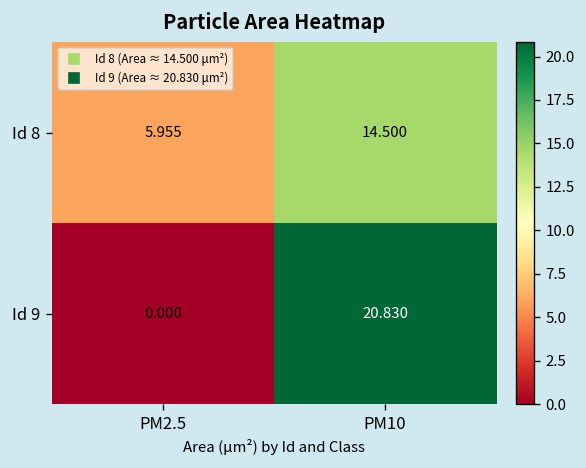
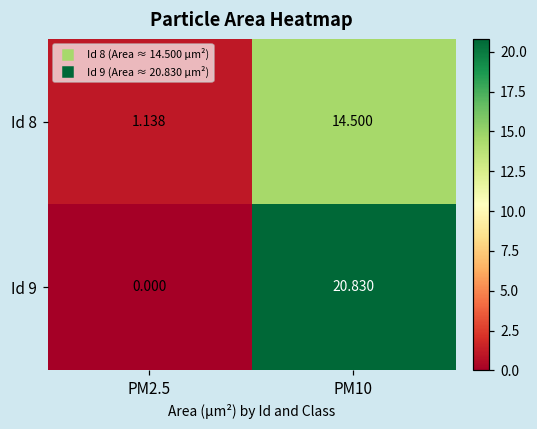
  {
    "Id 8": {
-     "PM2.5": 5.955,
+     "PM2.5": 1.138,
      "PM10": 14.500
    },
    "Id 9": {
      "PM2.5": 0.000,
      "PM10": 20.830
    }
  }
